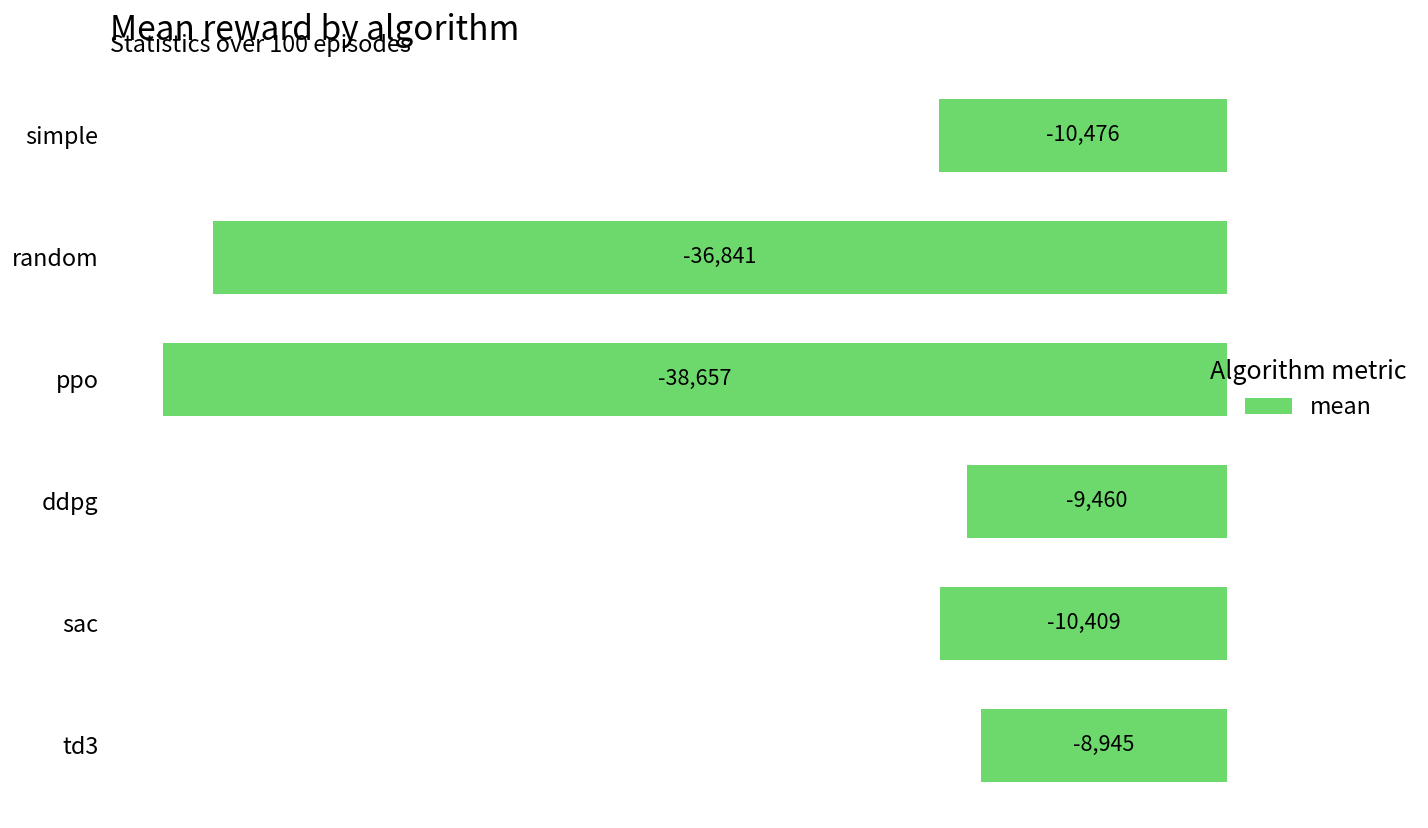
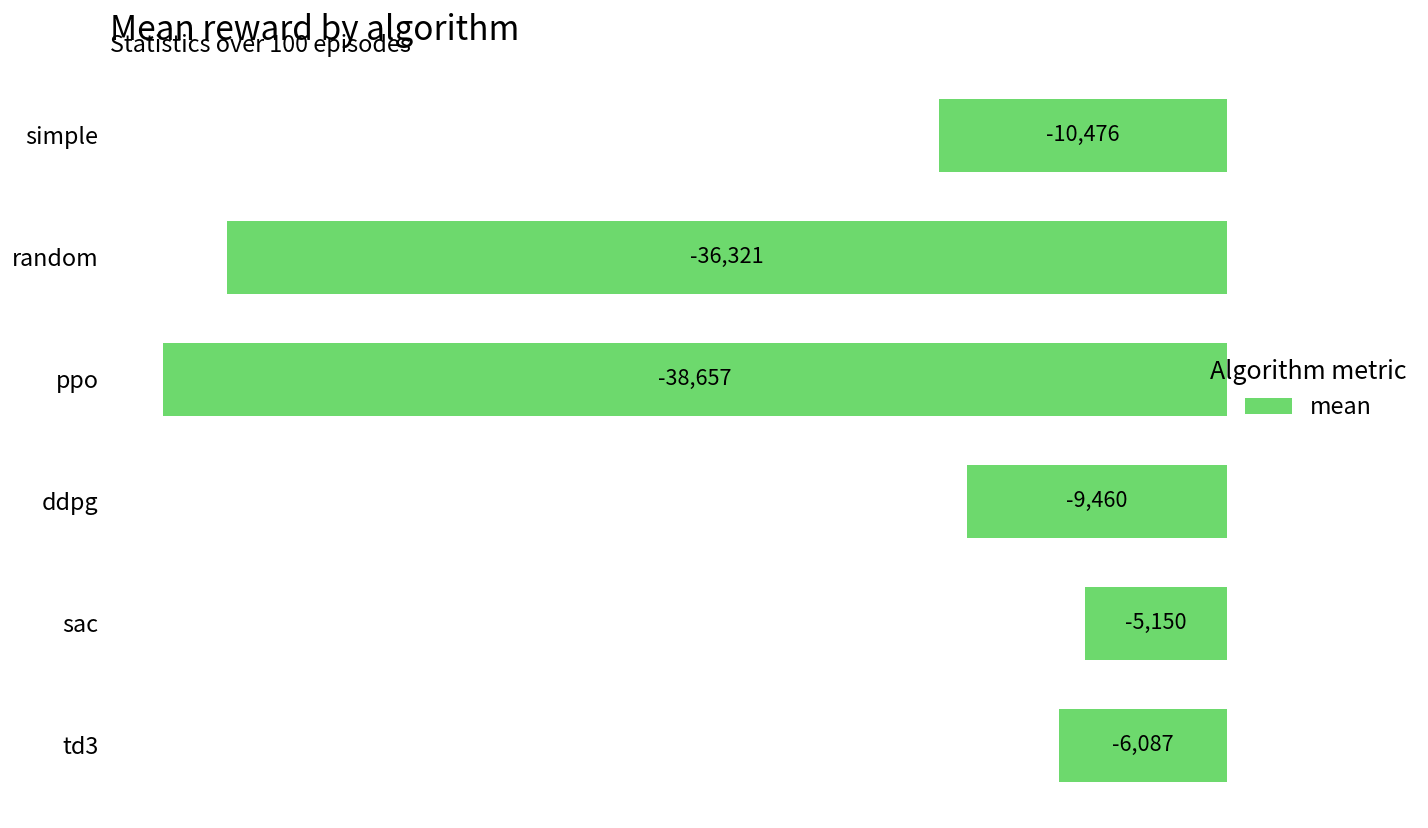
  {
    "simple": "-10,476",
-   "random": "-36,841",
+   "random": "-36,321",
    "ppo": "-38,657",
    "ddpg": "-9,460",
-   "sac": "-10,409",
-   "td3": "-8,945"
+   "sac": "-5,150",
+   "td3": "-6,087"
  }
